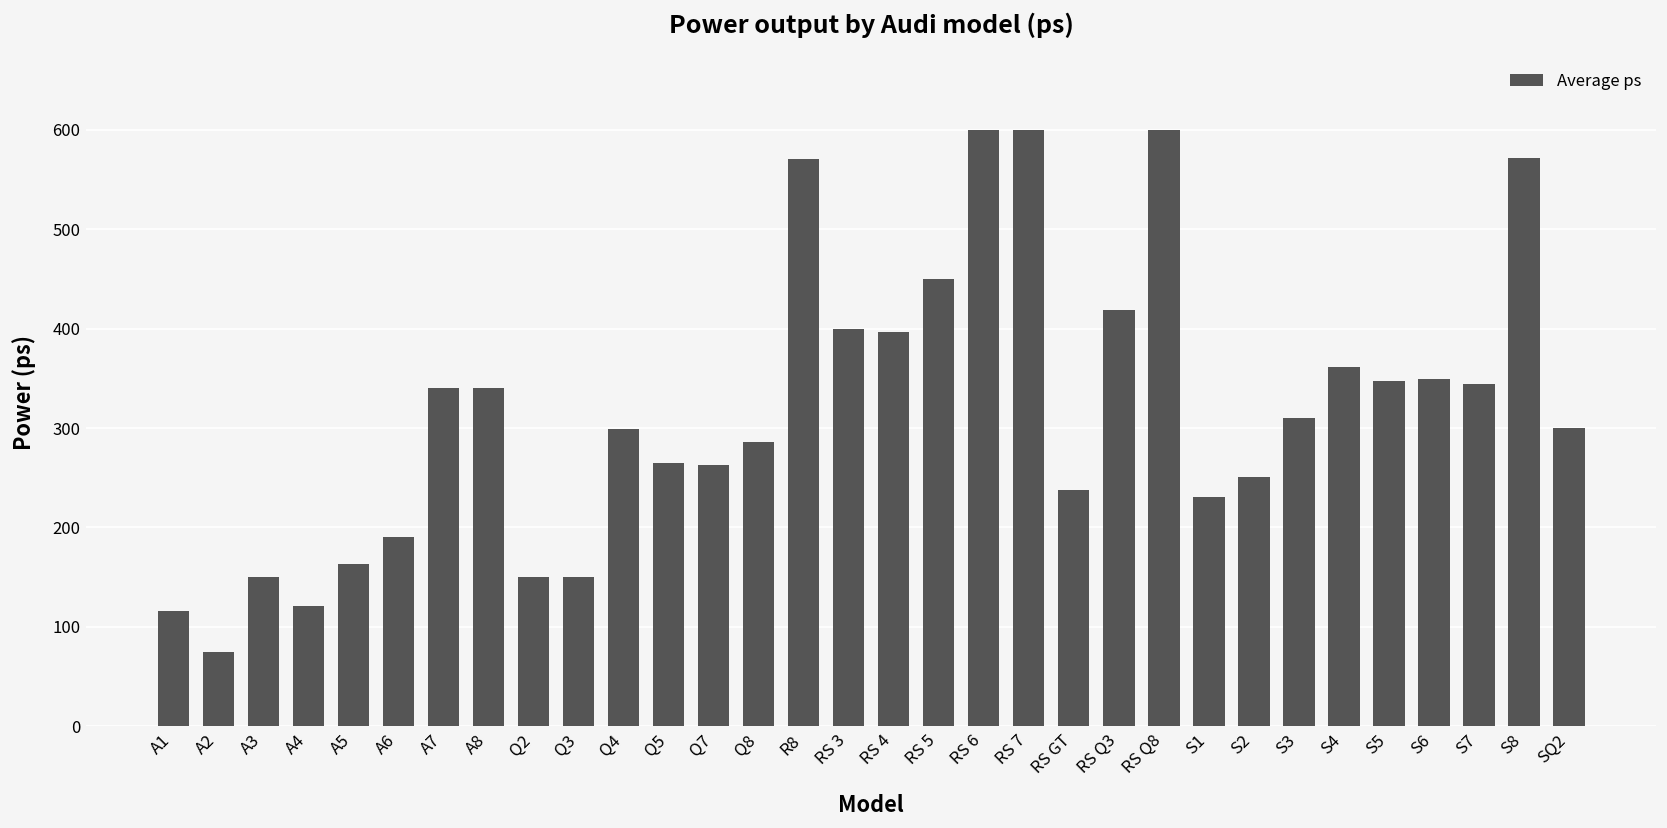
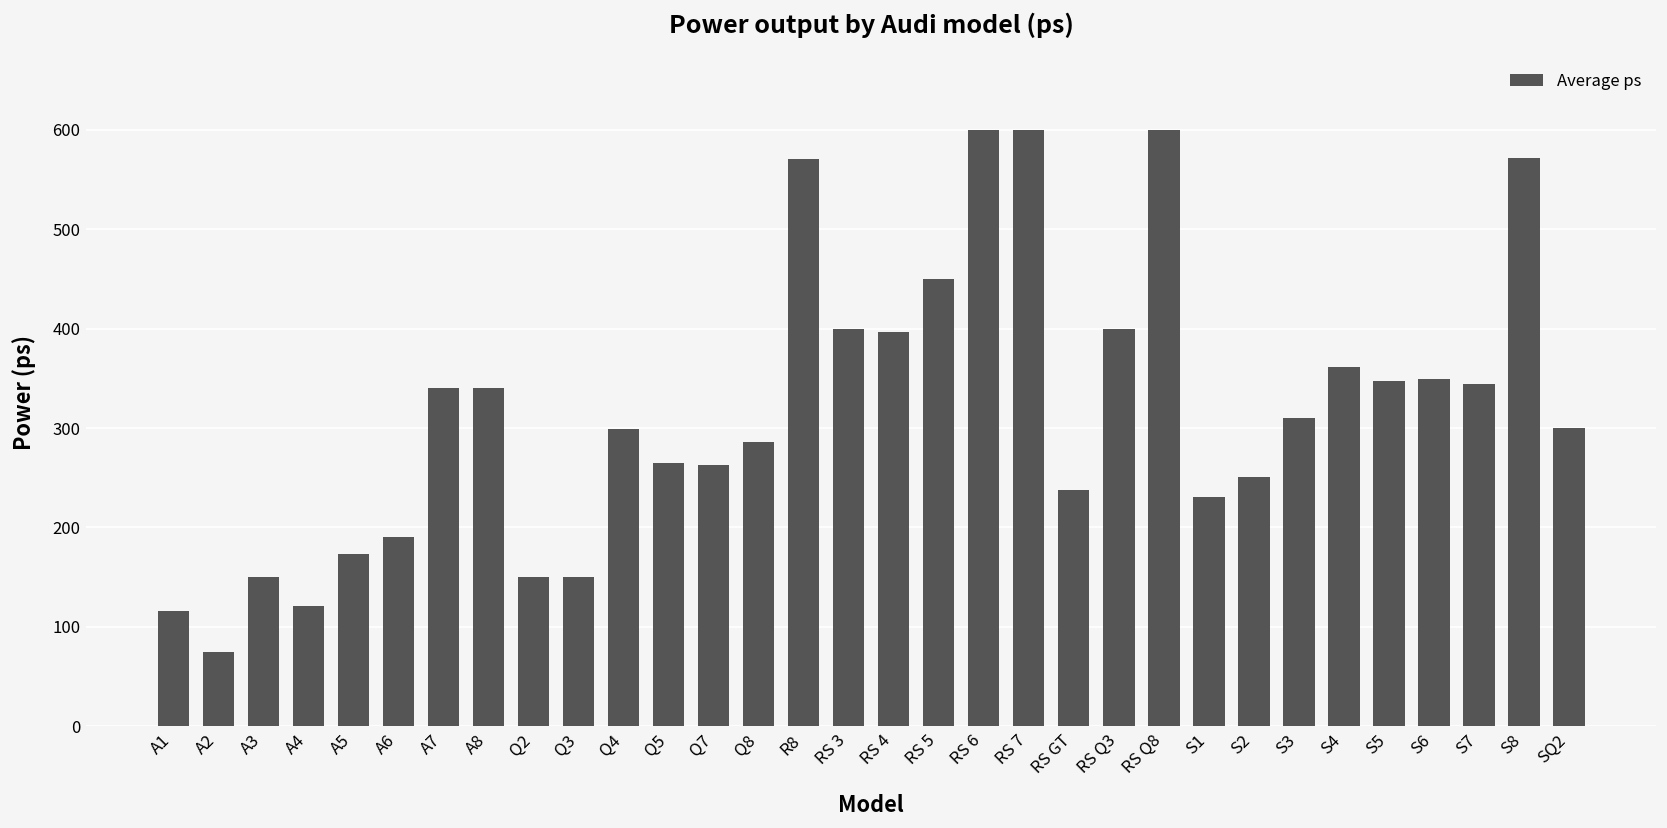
  {
    "A1": 120,
    "A2": 80,
    "A3": 150,
    "A4": 120,
-   "A5": 160,
+   "A5": 170,
    "A6": 190,
    "A7": 340,
    "A8": 340,
    "Q2": 150,
    "Q3": 150,
    "Q4": 300,
    "Q5": 270,
    "Q7": 260,
    "Q8": 290,
    "R8": 570,
    "RS 3": 400,
    "RS 4": 400,
    "RS 5": 450,
    "RS 6": 600,
    "RS 7": 600,
    "RS GT": 240,
-   "RS Q3": 420,
+   "RS Q3": 400,
    "RS Q8": 600,
    "S1": 230,
    "S2": 250,
    "S3": 310,
    "S4": 360,
    "S5": 350,
    "S6": 350,
    "S7": 340,
    "S8": 570,
    "SQ2": 300
  }
